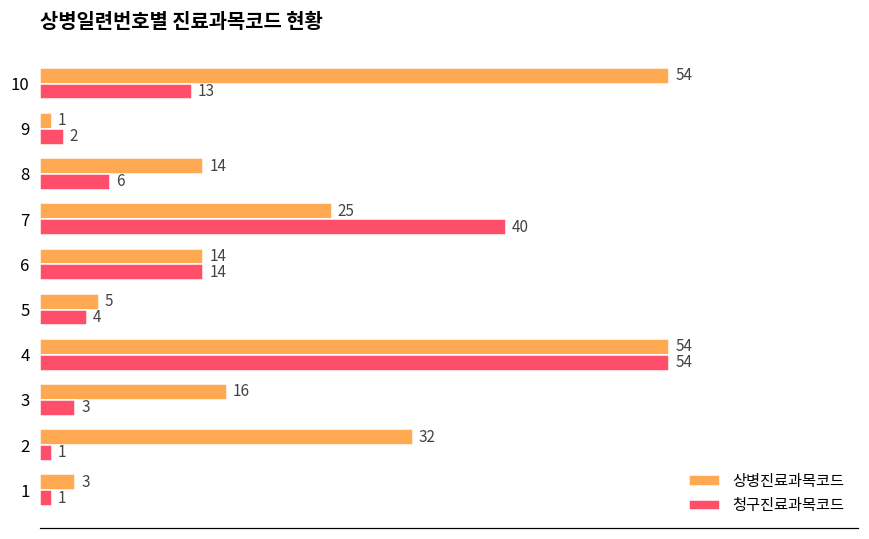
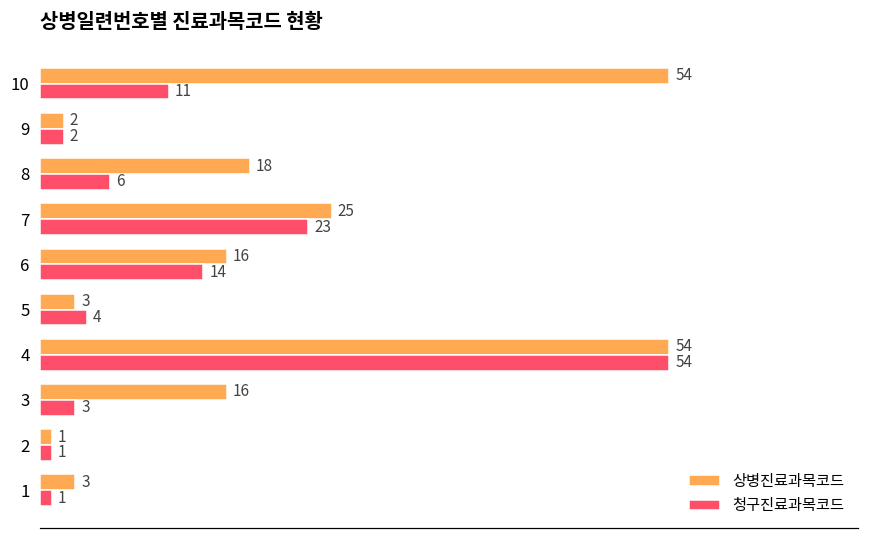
  {
    "상병진료과목코드": {
      "10": 54,
-     "9": 1,
-     "8": 14,
+     "9": 2,
+     "8": 18,
      "7": 25,
-     "6": 14,
-     "5": 5,
+     "6": 16,
+     "5": 3,
      "4": 54,
      "3": 16,
-     "2": 32,
+     "2": 1,
      "1": 3
    },
    "청구진료과목코드": {
-     "10": 13,
+     "10": 11,
      "9": 2,
      "8": 6,
-     "7": 40,
+     "7": 23,
      "6": 14,
      "5": 4,
      "4": 54,
      "3": 3,
      "2": 1,
      "1": 1
    }
  }
